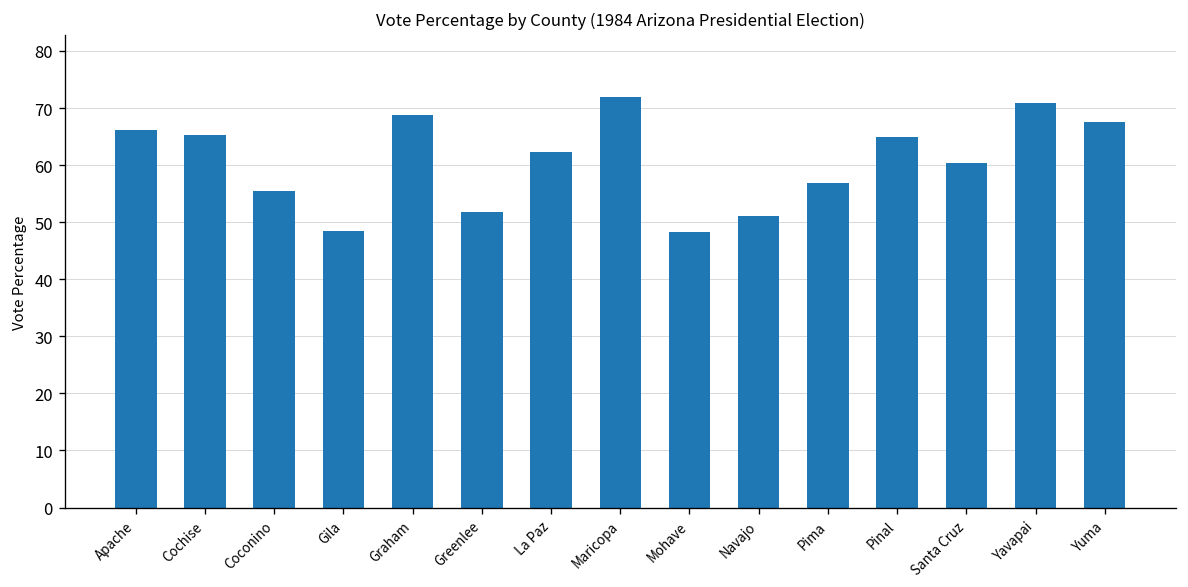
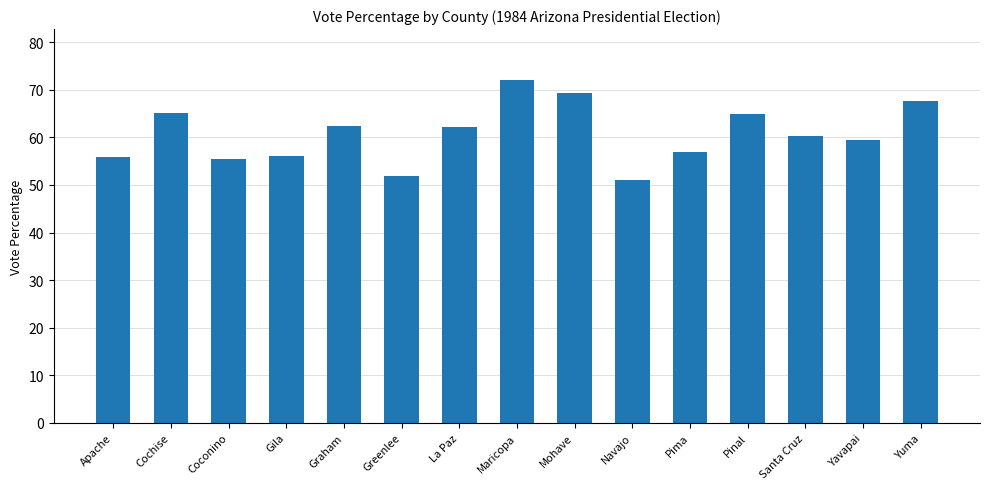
  {
-   "Apache": 66,
+   "Apache": 56,
    "Cochise": 65,
    "Coconino": 55,
-   "Gila": 49,
-   "Graham": 69,
+   "Gila": 56,
+   "Graham": 62,
    "Greenlee": 52,
    "La Paz": 62,
    "Maricopa": 72,
-   "Mohave": 48,
+   "Mohave": 69,
    "Navajo": 51,
    "Pima": 57,
    "Pinal": 65,
    "Santa Cruz": 60,
-   "Yavapai": 71,
+   "Yavapai": 59,
    "Yuma": 68
  }
